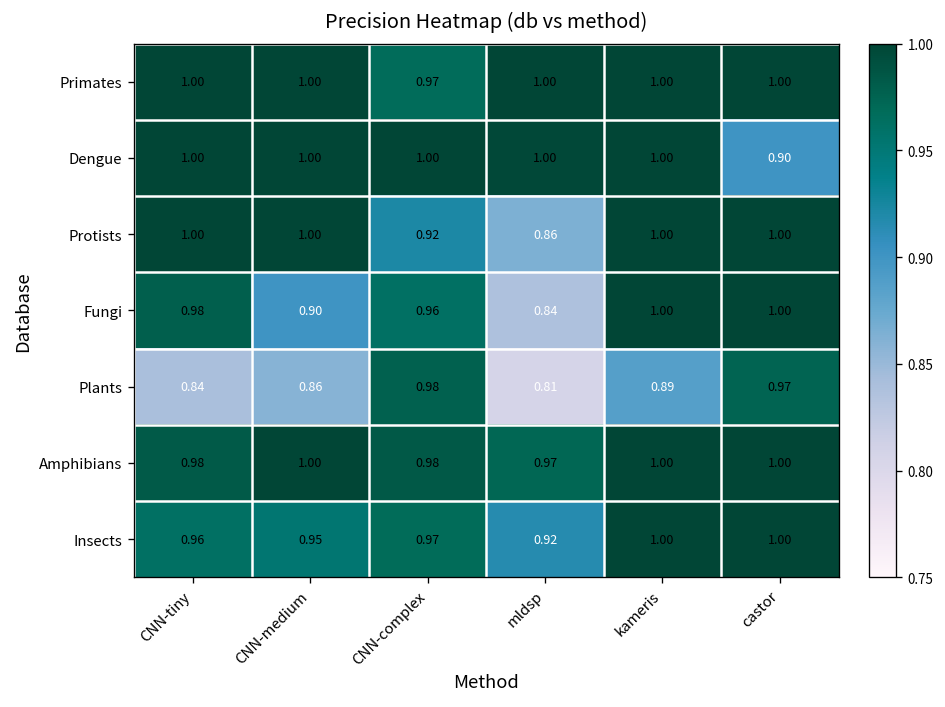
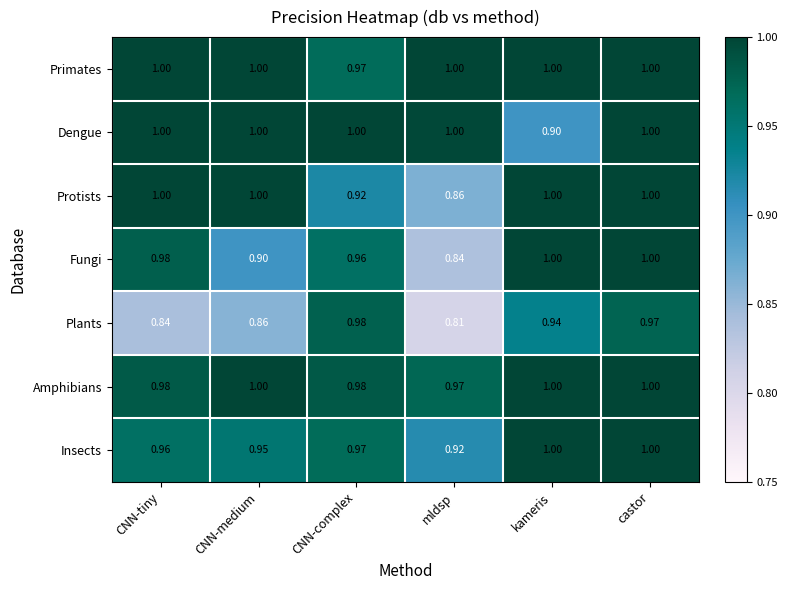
  {
    "Primates": {
      "CNN-tiny": 1.00,
      "CNN-medium": 1.00,
      "CNN-complex": 0.97,
      "mldsp": 1.00,
      "kameris": 1.00,
      "castor": 1.00
    },
    "Dengue": {
      "CNN-tiny": 1.00,
      "CNN-medium": 1.00,
      "CNN-complex": 1.00,
      "mldsp": 1.00,
-     "kameris": 1.00,
-     "castor": 0.90
+     "kameris": 0.90,
+     "castor": 1.00
    },
    "Protists": {
      "CNN-tiny": 1.00,
      "CNN-medium": 1.00,
      "CNN-complex": 0.92,
      "mldsp": 0.86,
      "kameris": 1.00,
      "castor": 1.00
    },
    "Fungi": {
      "CNN-tiny": 0.98,
      "CNN-medium": 0.90,
      "CNN-complex": 0.96,
      "mldsp": 0.84,
      "kameris": 1.00,
      "castor": 1.00
    },
    "Plants": {
      "CNN-tiny": 0.84,
      "CNN-medium": 0.86,
      "CNN-complex": 0.98,
-     "kameris": 0.89,
+     "kameris": 0.94,
      "castor": 0.97
    },
    "Amphibians": {
      "CNN-tiny": 0.98,
      "CNN-medium": 1.00,
      "CNN-complex": 0.98,
      "mldsp": 0.97,
      "kameris": 1.00,
      "castor": 1.00
    },
    "Insects": {
      "CNN-tiny": 0.96,
      "CNN-medium": 0.95,
      "CNN-complex": 0.97,
      "mldsp": 0.92,
      "kameris": 1.00,
      "castor": 1.00
    }
  }
